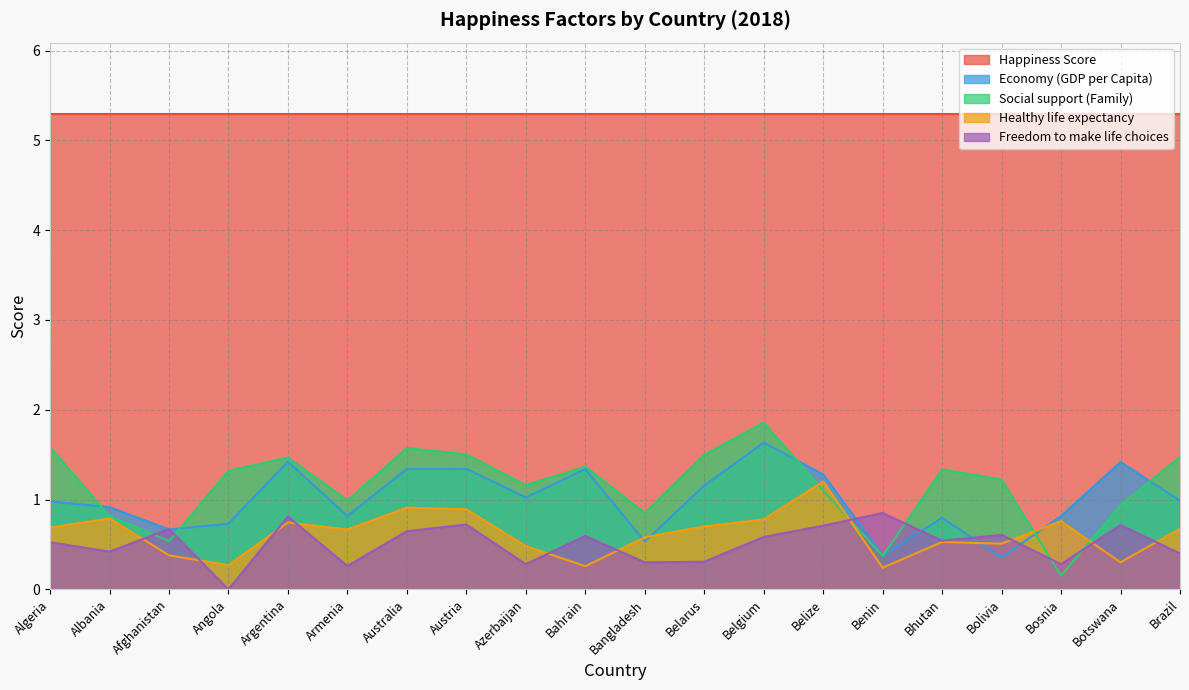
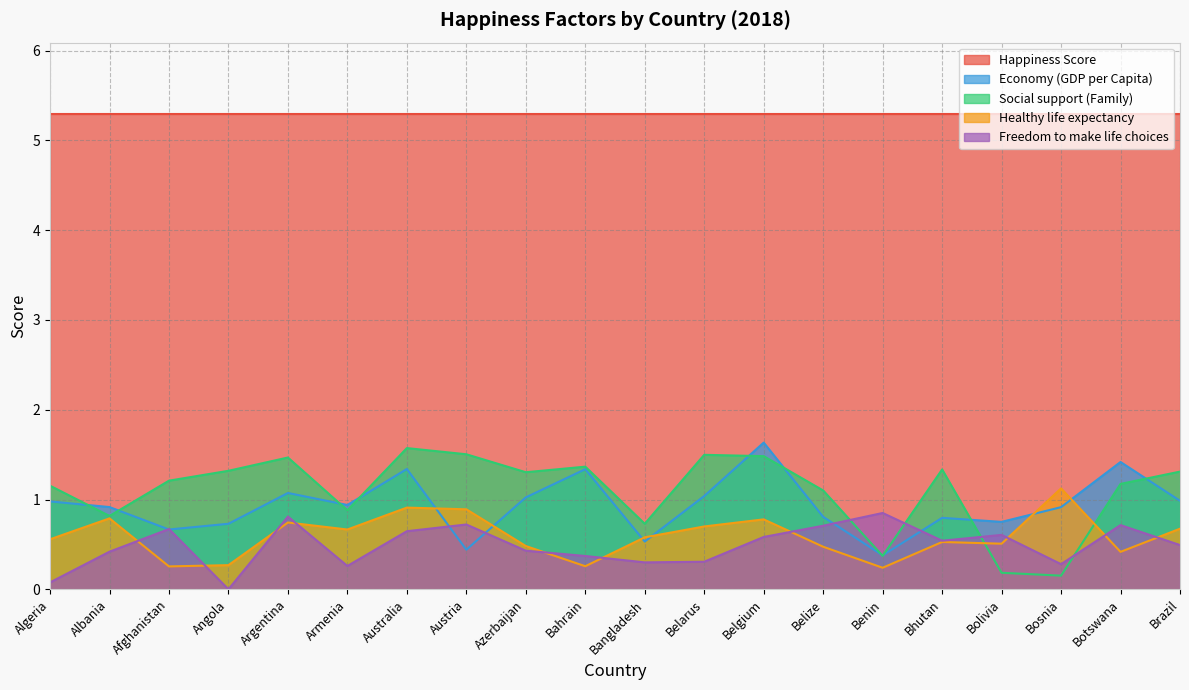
  {
    "Happiness Score": {
      "Algeria": 5.3,
      "Albania": 5.3,
      "Afghanistan": 5.3,
      "Angola": 5.3,
      "Argentina": 5.3,
      "Armenia": 5.3,
      "Australia": 5.3,
      "Austria": 5.3,
      "Azerbaijan": 5.3,
      "Bahrain": 5.3,
      "Bangladesh": 5.3,
      "Belarus": 5.3,
      "Belgium": 5.3,
      "Belize": 5.3,
      "Benin": 5.3,
      "Bhutan": 5.3,
      "Brazil": 5.3
    },
    "Economy (GDP per Capita)": {
      "Algeria": 1.0,
      "Albania": 0.9,
      "Angola": 0.7,
-     "Argentina": 1.4,
-     "Armenia": 0.8,
+     "Argentina": 1.1,
+     "Armenia": 0.9,
      "Australia": 1.3,
-     "Austria": 1.3,
+     "Austria": 0.4,
      "Azerbaijan": 1.0,
      "Bangladesh": 0.5,
-     "Belarus": 1.2,
+     "Belarus": 1.0,
      "Belgium": 1.6,
-     "Belize": 1.3,
+     "Belize": 0.8,
      "Bhutan": 0.8,
-     "Bolivia": 0.4,
-     "Bosnia": 0.8,
+     "Bolivia": 0.8,
+     "Bosnia": 0.9,
      "Botswana": 1.4,
      "Brazil": 1.0
    },
    "Social support (Family)": {
-     "Algeria": 1.6,
-     "Afghanistan": 0.5,
+     "Algeria": 1.2,
+     "Afghanistan": 1.2,
      "Angola": 1.3,
      "Argentina": 1.5,
-     "Armenia": 1.0,
+     "Armenia": 0.9,
      "Australia": 1.6,
      "Austria": 1.5,
-     "Azerbaijan": 1.2,
-     "Bangladesh": 0.9,
+     "Azerbaijan": 1.3,
+     "Bangladesh": 0.7,
      "Belarus": 1.5,
-     "Belgium": 1.9,
+     "Belgium": 1.5,
      "Belize": 1.1,
      "Bhutan": 1.3,
-     "Bolivia": 1.2,
+     "Bolivia": 0.2,
      "Bosnia": 0.2,
-     "Botswana": 0.9,
-     "Brazil": 1.5
+     "Botswana": 1.2,
+     "Brazil": 1.3
    },
    "Healthy life expectancy": {
-     "Algeria": 0.7,
-     "Afghanistan": 0.4,
+     "Algeria": 0.6,
+     "Afghanistan": 0.3,
      "Angola": 0.3,
      "Argentina": 0.7,
      "Armenia": 0.7,
      "Australia": 0.9,
      "Austria": 0.9,
      "Azerbaijan": 0.5,
      "Bahrain": 0.3,
      "Bangladesh": 0.6,
      "Belarus": 0.7,
      "Belgium": 0.8,
-     "Belize": 1.2,
+     "Belize": 0.5,
      "Benin": 0.2,
      "Bolivia": 0.5,
-     "Bosnia": 0.8,
-     "Botswana": 0.3,
+     "Bosnia": 1.1,
+     "Botswana": 0.4,
      "Brazil": 0.7
    },
    "Freedom to make life choices": {
-     "Algeria": 0.5,
+     "Algeria": 0.1,
      "Albania": 0.4,
      "Angola": 0.0,
      "Argentina": 0.8,
      "Armenia": 0.3,
      "Australia": 0.6,
      "Austria": 0.7,
-     "Azerbaijan": 0.3,
-     "Bahrain": 0.6,
+     "Azerbaijan": 0.4,
+     "Bahrain": 0.4,
      "Bangladesh": 0.3,
      "Belarus": 0.3,
      "Belgium": 0.6,
      "Belize": 0.7,
      "Benin": 0.9,
      "Bolivia": 0.6,
      "Bosnia": 0.3,
      "Botswana": 0.7,
-     "Brazil": 0.4
+     "Brazil": 0.5
    }
  }
